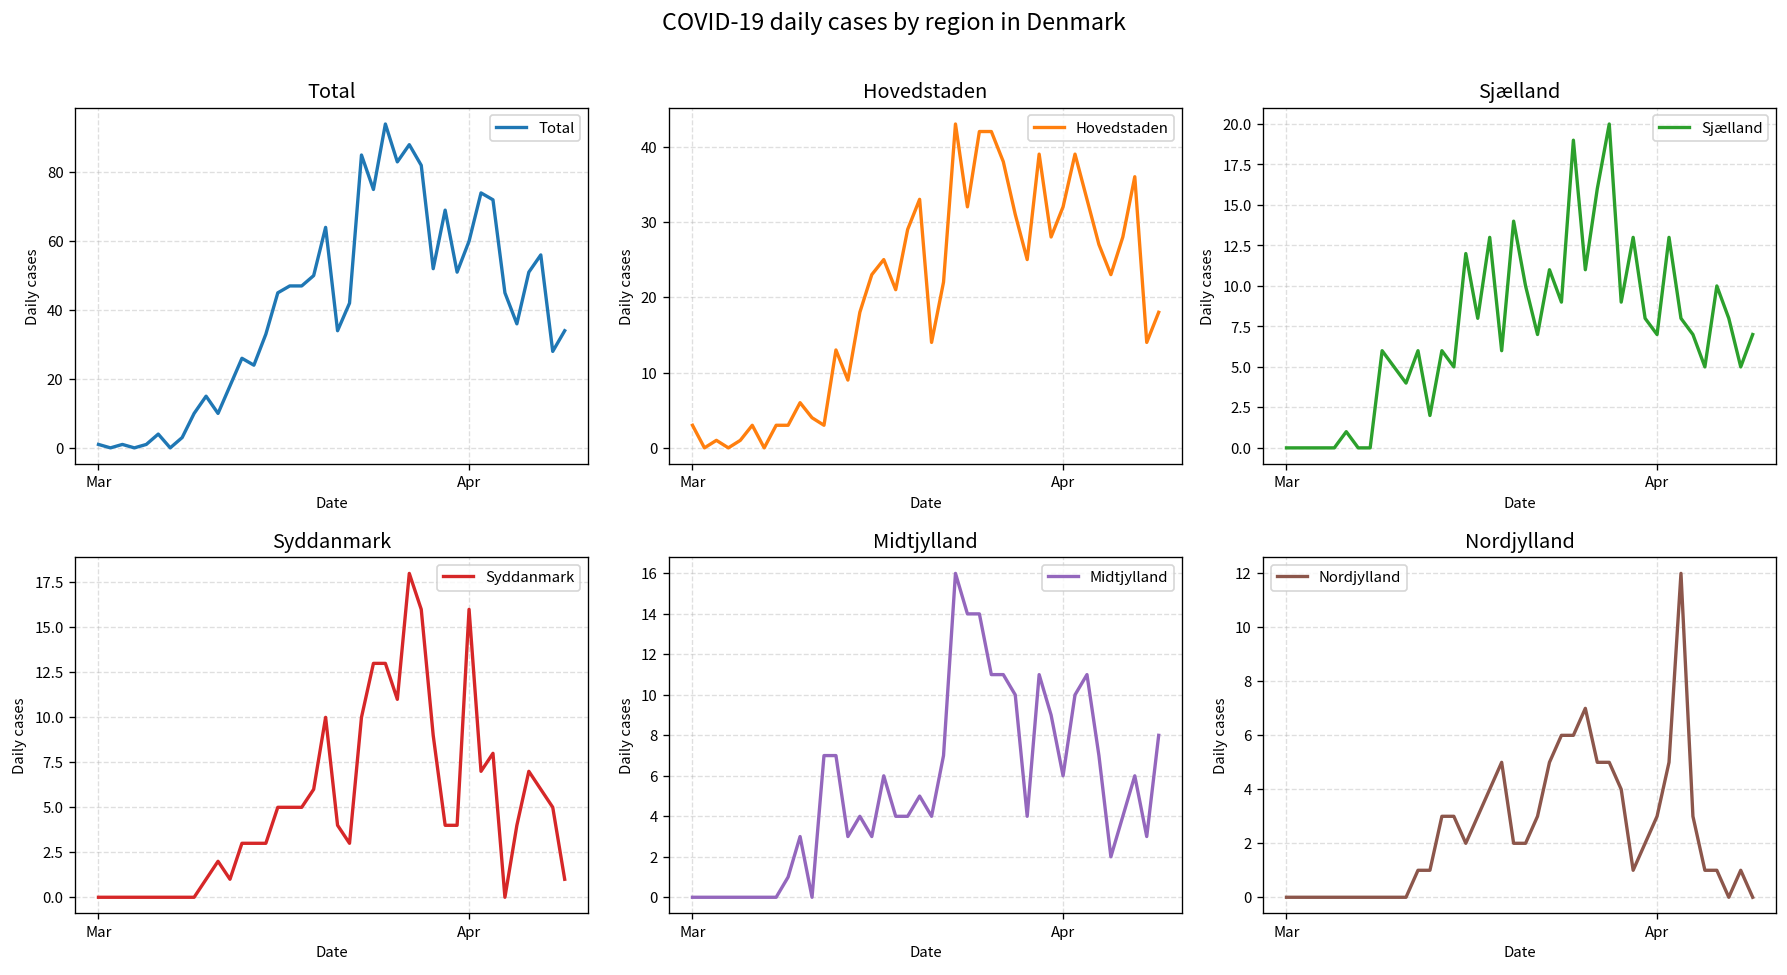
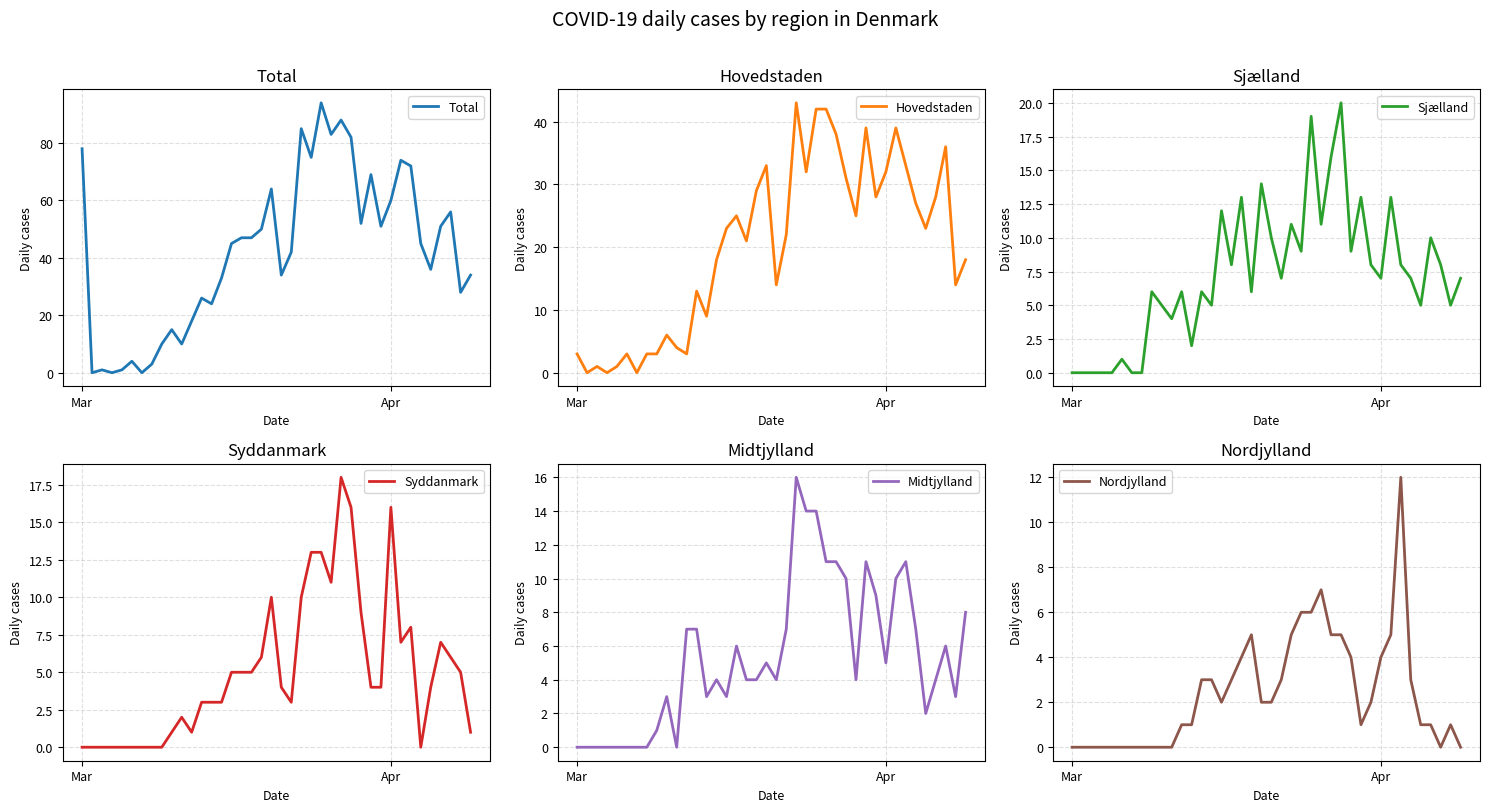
  {
    "Total": {
-     "Mar": 1,
+     "Mar": 78,
      "Apr": 60
    },
    "Hovedstaden": {
      "Mar": 3,
      "Apr": 32
    },
    "Sjælland": {
      "Mar": 0.0,
      "Apr": 7.0
    },
    "Syddanmark": {
      "Mar": 0.0,
      "Apr": 16.0
    },
    "Midtjylland": {
      "Mar": 0,
-     "Apr": 6
+     "Apr": 5
    },
    "Nordjylland": {
      "Mar": 0,
-     "Apr": 3
+     "Apr": 4
    }
  }
